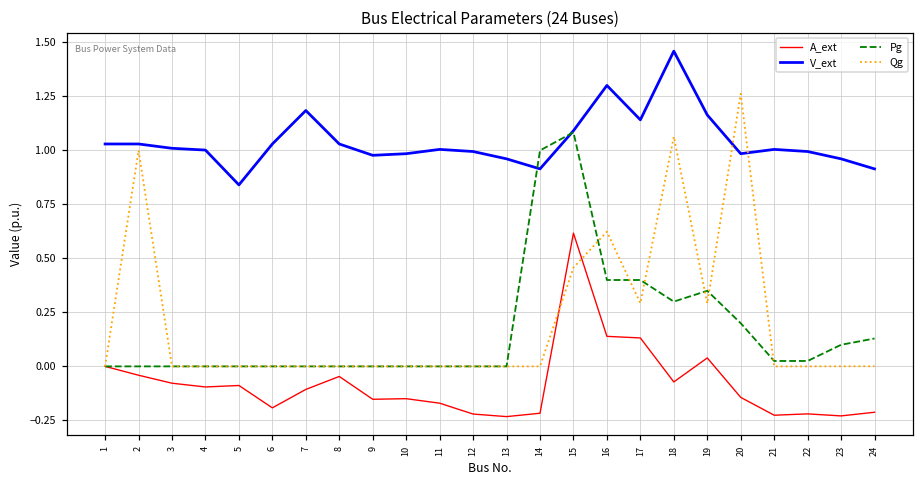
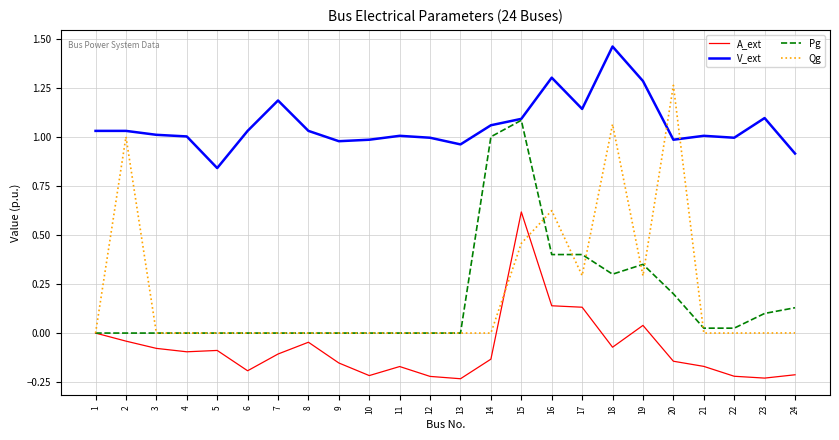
  {
    "A_ext": {
      "2": -0.04,
      "3": -0.08,
      "4": -0.10,
      "5": -0.09,
      "6": -0.19,
      "7": -0.11,
      "8": -0.05,
      "9": -0.15,
-     "10": -0.15,
+     "10": -0.22,
      "11": -0.17,
      "12": -0.22,
      "13": -0.23,
-     "14": -0.22,
+     "14": -0.13,
      "15": 0.62,
      "16": 0.14,
      "17": 0.13,
      "18": -0.07,
      "19": 0.04,
      "20": -0.14,
-     "21": -0.23,
+     "21": -0.17,
      "22": -0.22,
      "23": -0.23,
      "24": -0.21
    },
    "V_ext": {
      "1": 1.03,
      "2": 1.03,
      "3": 1.01,
      "4": 1.00,
      "5": 0.84,
      "6": 1.03,
      "7": 1.18,
      "8": 1.03,
      "9": 0.98,
      "10": 0.98,
      "11": 1.00,
      "12": 1.00,
      "13": 0.96,
-     "14": 0.91,
+     "14": 1.06,
      "16": 1.30,
      "17": 1.14,
      "18": 1.46,
-     "19": 1.16,
+     "19": 1.28,
      "20": 0.98,
      "21": 1.00,
      "22": 1.00,
-     "23": 0.96,
+     "23": 1.10,
      "24": 0.91
    },
    "Pg": {
      "2": 0.00,
      "14": 1.00,
      "16": 0.40,
      "17": 0.40,
      "18": 0.30,
      "19": 0.35,
      "20": 0.20,
      "21": 0.02,
      "22": 0.02,
      "23": 0.10,
      "24": 0.13
    },
    "Qg": {
      "2": 1.00,
      "14": 0.00,
      "15": 0.46,
      "16": 0.62,
      "17": 0.29,
      "18": 1.06,
      "19": 0.29,
      "20": 1.26,
      "21": 0.00,
      "22": 0.00,
      "23": 0.00,
      "24": 0.00
    }
  }
